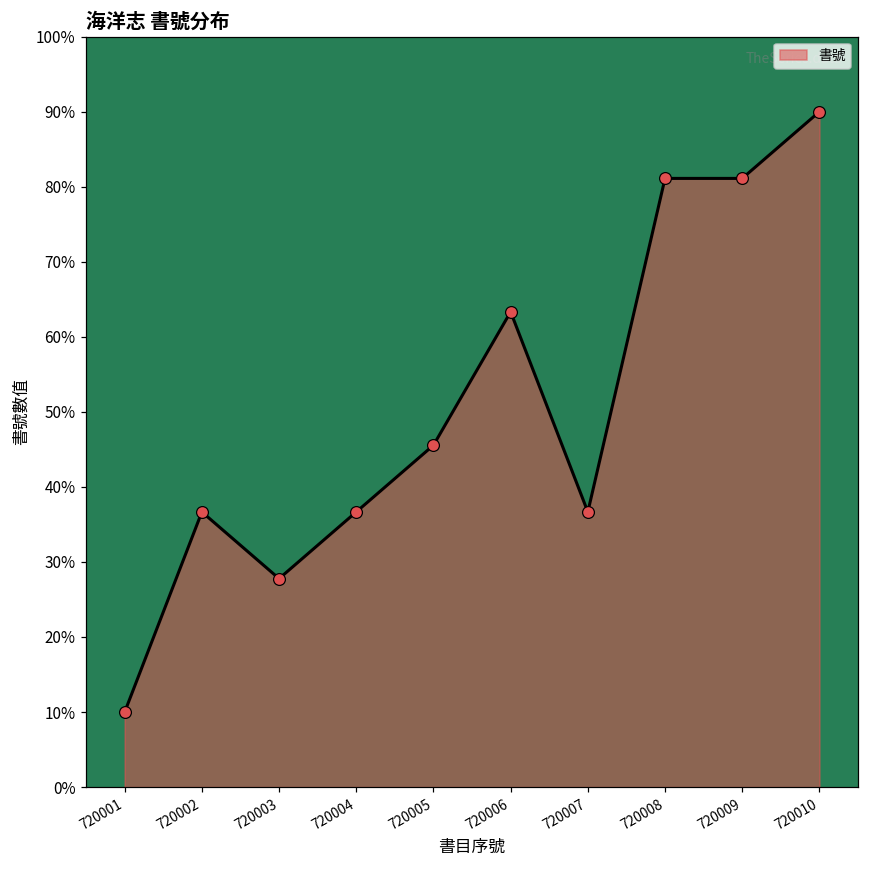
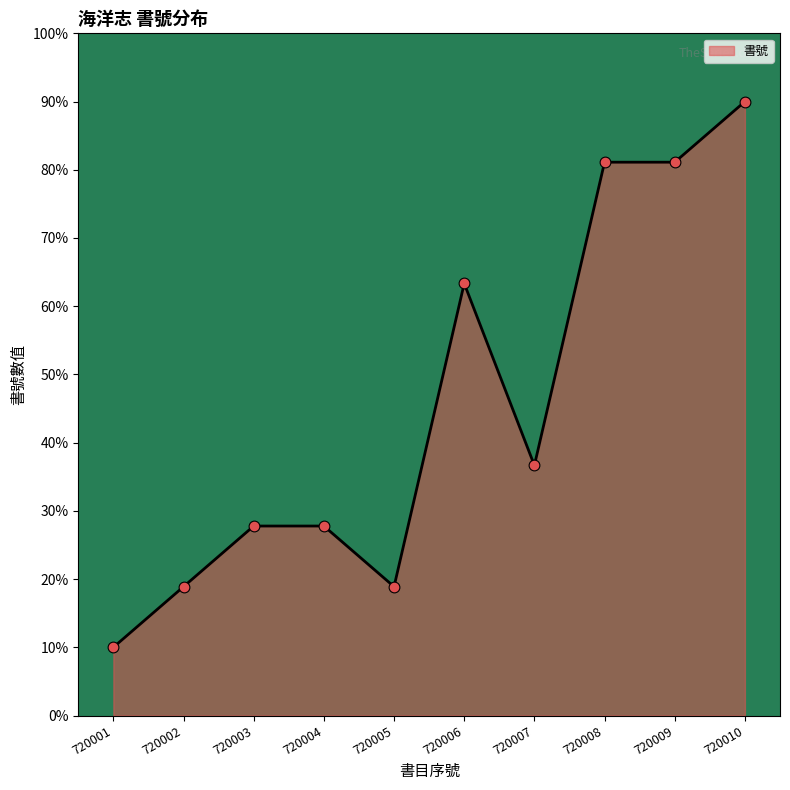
  {
    "720001": "10%",
-   "720002": "37%",
+   "720002": "19%",
    "720003": "28%",
-   "720004": "37%",
-   "720005": "46%",
+   "720004": "28%",
+   "720005": "19%",
    "720006": "63%",
    "720007": "37%",
    "720008": "81%",
    "720009": "81%",
    "720010": "90%"
  }
